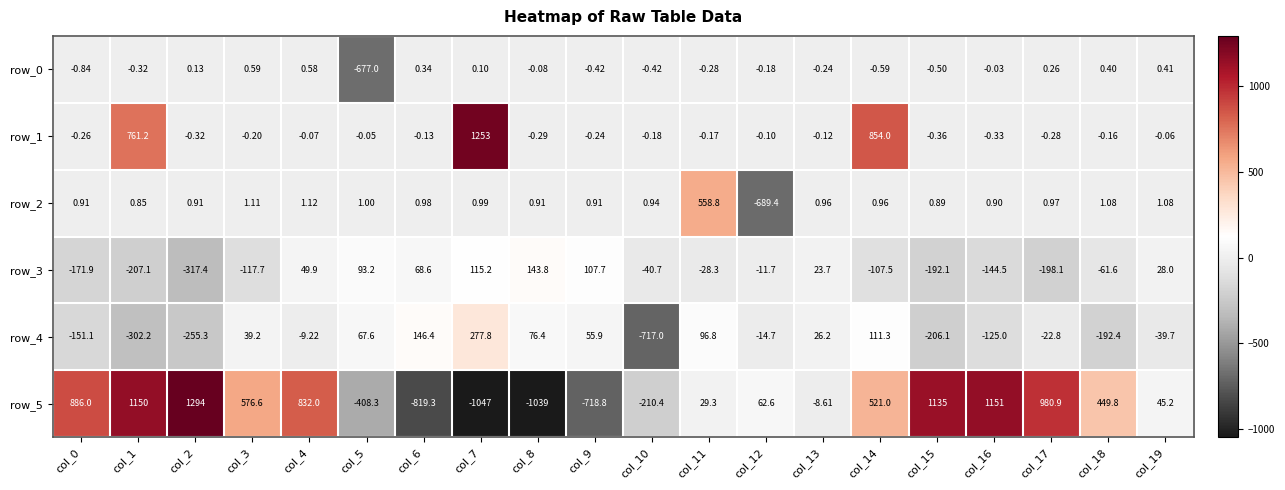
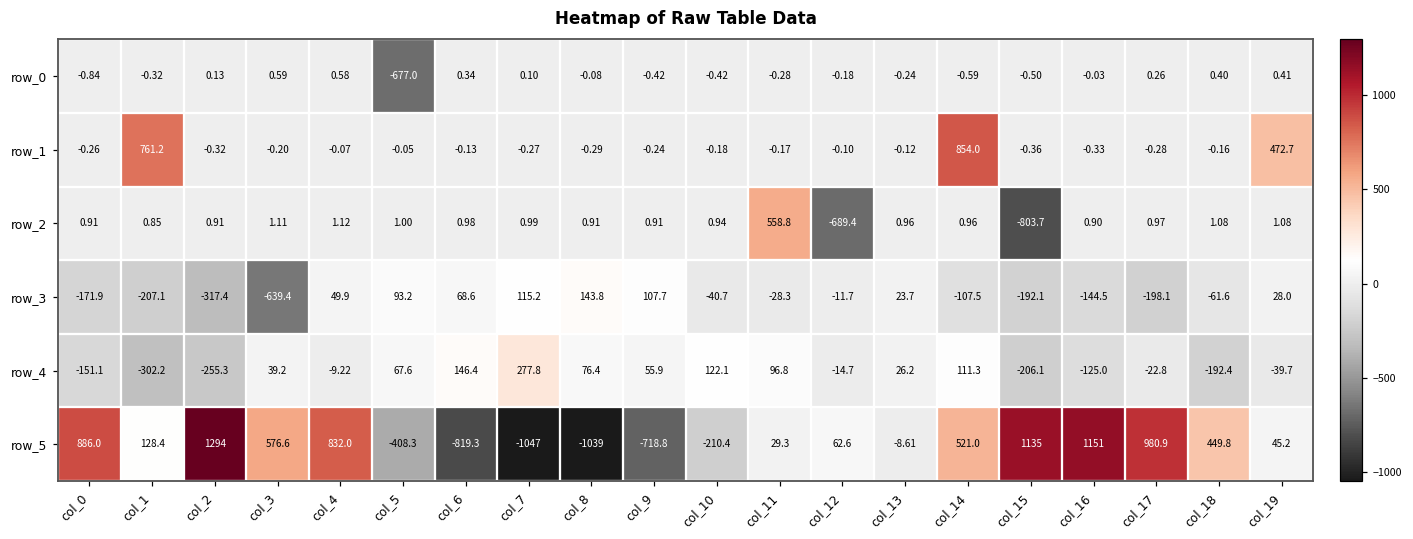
  {
    "row_0": {
      "col_0": -0.84,
      "col_1": -0.32,
      "col_2": 0.13,
      "col_3": 0.59,
      "col_4": 0.58,
      "col_5": -677.0,
      "col_6": 0.34,
      "col_7": 0.10,
      "col_8": -0.08,
      "col_9": -0.42,
      "col_10": -0.42,
      "col_11": -0.28,
      "col_12": -0.18,
      "col_13": -0.24,
      "col_14": -0.59,
      "col_15": -0.50,
      "col_16": -0.03,
      "col_17": 0.26,
      "col_18": 0.40,
      "col_19": 0.41
    },
    "row_1": {
      "col_0": -0.26,
      "col_1": 761.2,
      "col_2": -0.32,
      "col_3": -0.20,
      "col_4": -0.07,
      "col_5": -0.05,
      "col_6": -0.13,
-     "col_7": 1253,
+     "col_7": -0.27,
      "col_8": -0.29,
      "col_9": -0.24,
      "col_10": -0.18,
      "col_11": -0.17,
      "col_12": -0.10,
      "col_13": -0.12,
      "col_14": 854.0,
      "col_15": -0.36,
      "col_16": -0.33,
      "col_17": -0.28,
      "col_18": -0.16,
-     "col_19": -0.06
+     "col_19": 472.7
    },
    "row_2": {
      "col_0": 0.91,
      "col_1": 0.85,
      "col_2": 0.91,
      "col_3": 1.11,
      "col_4": 1.12,
      "col_5": 1.00,
      "col_6": 0.98,
      "col_7": 0.99,
      "col_8": 0.91,
      "col_9": 0.91,
      "col_10": 0.94,
      "col_11": 558.8,
      "col_12": -689.4,
      "col_13": 0.96,
      "col_14": 0.96,
-     "col_15": 0.89,
+     "col_15": -803.7,
      "col_16": 0.90,
      "col_17": 0.97,
      "col_18": 1.08,
      "col_19": 1.08
    },
    "row_3": {
      "col_0": -171.9,
      "col_1": -207.1,
      "col_2": -317.4,
-     "col_3": -117.7,
+     "col_3": -639.4,
      "col_4": 49.9,
      "col_5": 93.2,
      "col_6": 68.6,
      "col_7": 115.2,
      "col_8": 143.8,
      "col_9": 107.7,
      "col_10": -40.7,
      "col_11": -28.3,
      "col_12": -11.7,
      "col_13": 23.7,
      "col_14": -107.5,
      "col_15": -192.1,
      "col_16": -144.5,
      "col_17": -198.1,
      "col_18": -61.6,
      "col_19": 28.0
    },
    "row_4": {
      "col_0": -151.1,
      "col_1": -302.2,
      "col_2": -255.3,
      "col_3": 39.2,
      "col_4": -9.22,
      "col_5": 67.6,
      "col_6": 146.4,
      "col_7": 277.8,
      "col_8": 76.4,
      "col_9": 55.9,
-     "col_10": -717.0,
+     "col_10": 122.1,
      "col_11": 96.8,
      "col_12": -14.7,
      "col_13": 26.2,
      "col_14": 111.3,
      "col_15": -206.1,
      "col_16": -125.0,
      "col_17": -22.8,
      "col_18": -192.4,
      "col_19": -39.7
    },
    "row_5": {
      "col_0": 886.0,
-     "col_1": 1150,
+     "col_1": 128.4,
      "col_2": 1294,
      "col_3": 576.6,
      "col_4": 832.0,
      "col_5": -408.3,
      "col_6": -819.3,
      "col_7": -1047,
      "col_8": -1039,
      "col_9": -718.8,
      "col_10": -210.4,
      "col_11": 29.3,
      "col_12": 62.6,
      "col_13": -8.61,
      "col_14": 521.0,
      "col_15": 1135,
      "col_16": 1151,
      "col_17": 980.9,
      "col_18": 449.8,
      "col_19": 45.2
    }
  }
